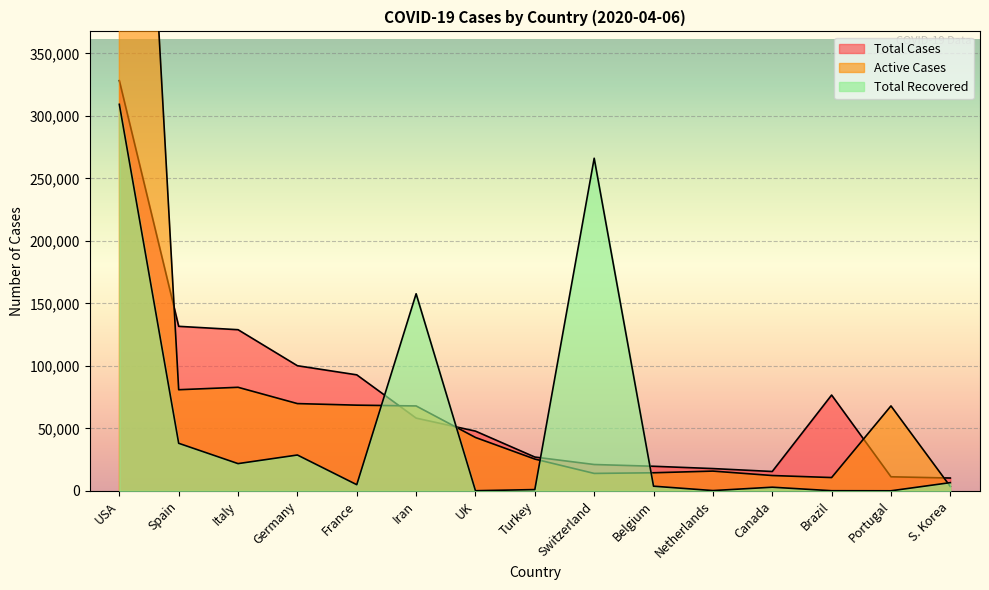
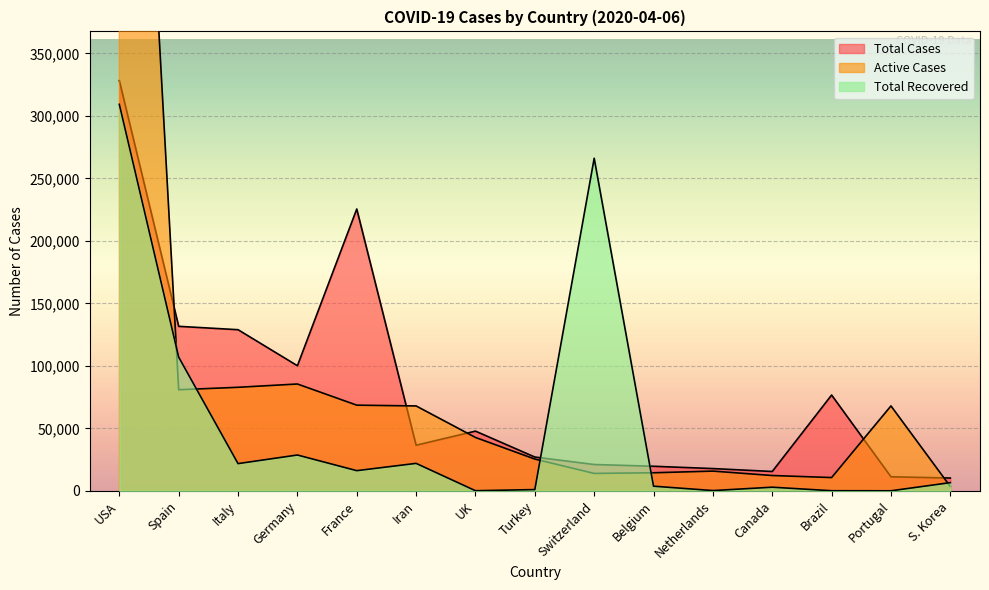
  {
    "Total Cases": {
      "USA": "328,000",
      "Spain": "132,000",
      "Italy": "129,000",
      "Germany": "100,000",
-     "France": "93,000",
-     "Iran": "58,000",
+     "France": "226,000",
+     "Iran": "37,000",
      "UK": "48,000",
      "Switzerland": "21,000",
      "Belgium": "20,000",
      "Canada": "16,000",
      "Brazil": "77,000",
      "Portugal": "11,000",
      "S. Korea": "10,000"
    },
    "Active Cases": {
      "Spain": "81,000",
      "Italy": "83,000",
-     "Germany": "70,000",
+     "Germany": "86,000",
      "France": "69,000",
      "Iran": "68,000",
      "UK": "43,000",
      "Switzerland": "14,000",
      "Belgium": "14,000",
      "Canada": "12,000",
      "Brazil": "11,000",
      "Portugal": "68,000",
      "S. Korea": "4,000"
    },
    "Total Recovered": {
      "USA": "309,000",
-     "Spain": "38,000",
+     "Spain": "107,000",
      "Italy": "22,000",
      "Germany": "29,000",
-     "France": "5,000",
-     "Iran": "158,000",
+     "France": "16,000",
+     "Iran": "22,000",
      "UK": "0",
      "Turkey": "1,000",
      "Switzerland": "266,000",
      "Belgium": "4,000",
      "Netherlands": "0",
      "Canada": "3,000",
      "Brazil": "0",
      "Portugal": "0",
      "S. Korea": "7,000"
    }
  }
